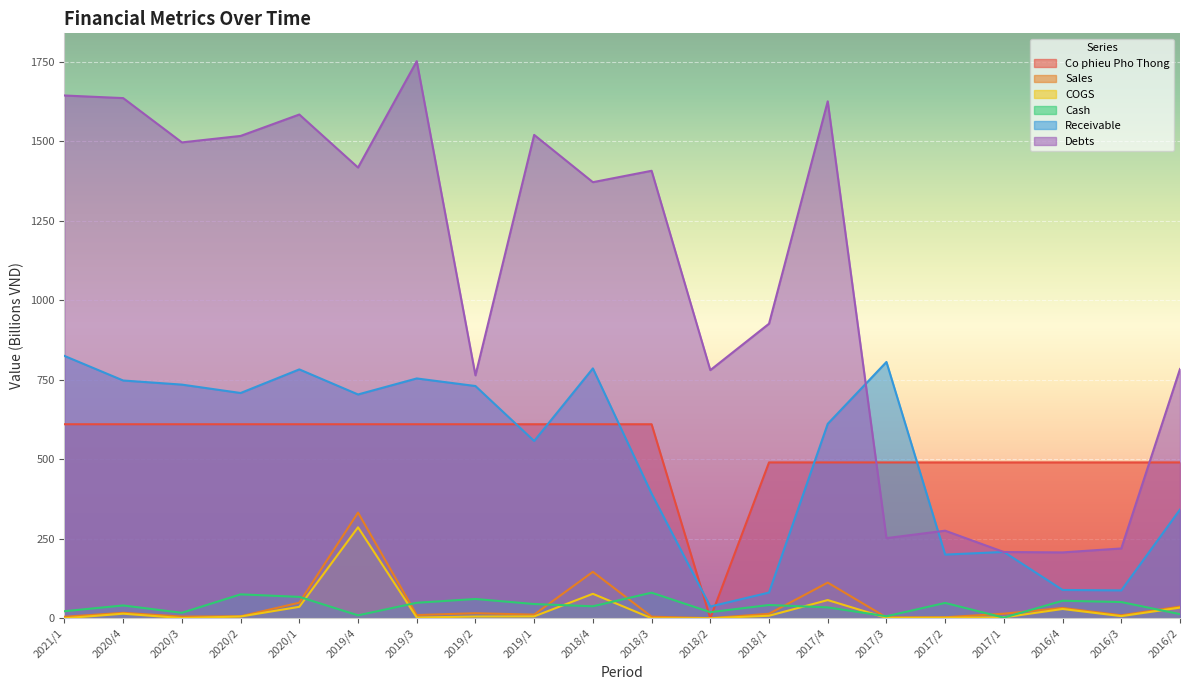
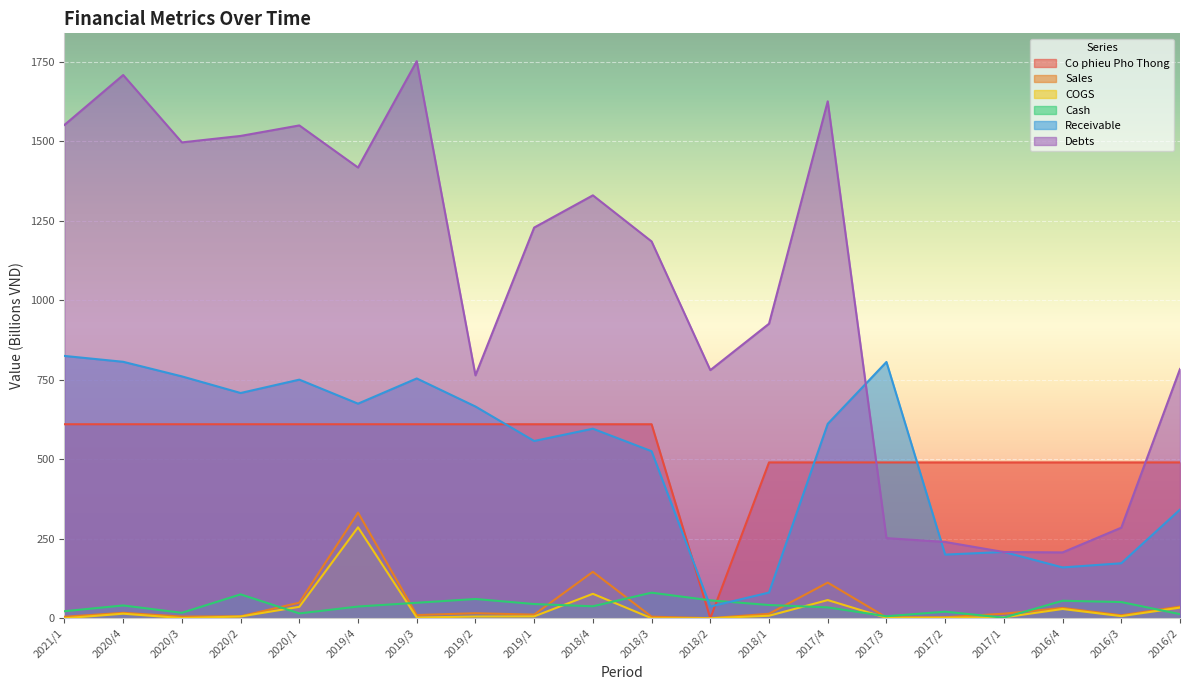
  {
    "Cash": {
      "2021/1": 20,
      "2020/4": 40,
      "2020/3": 20,
      "2020/2": 80,
-     "2020/1": 70,
-     "2019/4": 10,
+     "2020/1": 20,
+     "2019/4": 40,
      "2019/3": 50,
      "2019/2": 60,
      "2019/1": 40,
      "2018/4": 40,
      "2018/3": 80,
-     "2018/2": 20,
+     "2018/2": 60,
      "2018/1": 40,
      "2017/4": 30,
-     "2017/2": 50,
+     "2017/2": 20,
      "2016/4": 60,
      "2016/3": 50,
      "2016/2": 10
    },
    "Receivable": {
      "2021/1": 820,
-     "2020/4": 750,
-     "2020/3": 730,
+     "2020/4": 810,
+     "2020/3": 760,
      "2020/2": 710,
-     "2020/1": 780,
-     "2019/4": 700,
+     "2020/1": 750,
+     "2019/4": 670,
      "2019/3": 750,
-     "2019/2": 730,
+     "2019/2": 670,
      "2019/1": 560,
-     "2018/4": 790,
-     "2018/3": 390,
+     "2018/4": 600,
+     "2018/3": 530,
      "2018/2": 40,
      "2018/1": 80,
      "2017/4": 610,
      "2017/3": 810,
      "2017/2": 200,
-     "2016/4": 90,
-     "2016/3": 90,
+     "2016/4": 160,
+     "2016/3": 170,
      "2016/2": 340
    },
    "Debts": {
-     "2021/1": 1640,
-     "2020/4": 1640,
+     "2021/1": 1550,
+     "2020/4": 1710,
      "2020/3": 1500,
      "2020/2": 1520,
-     "2020/1": 1580,
+     "2020/1": 1550,
      "2019/4": 1420,
      "2019/3": 1750,
      "2019/2": 760,
-     "2019/1": 1520,
-     "2018/4": 1370,
-     "2018/3": 1410,
+     "2019/1": 1230,
+     "2018/4": 1330,
+     "2018/3": 1180,
      "2018/2": 780,
      "2018/1": 930,
      "2017/4": 1630,
      "2017/3": 250,
-     "2017/2": 280,
+     "2017/2": 240,
      "2016/4": 210,
-     "2016/3": 220,
+     "2016/3": 280,
      "2016/2": 780
    }
  }
